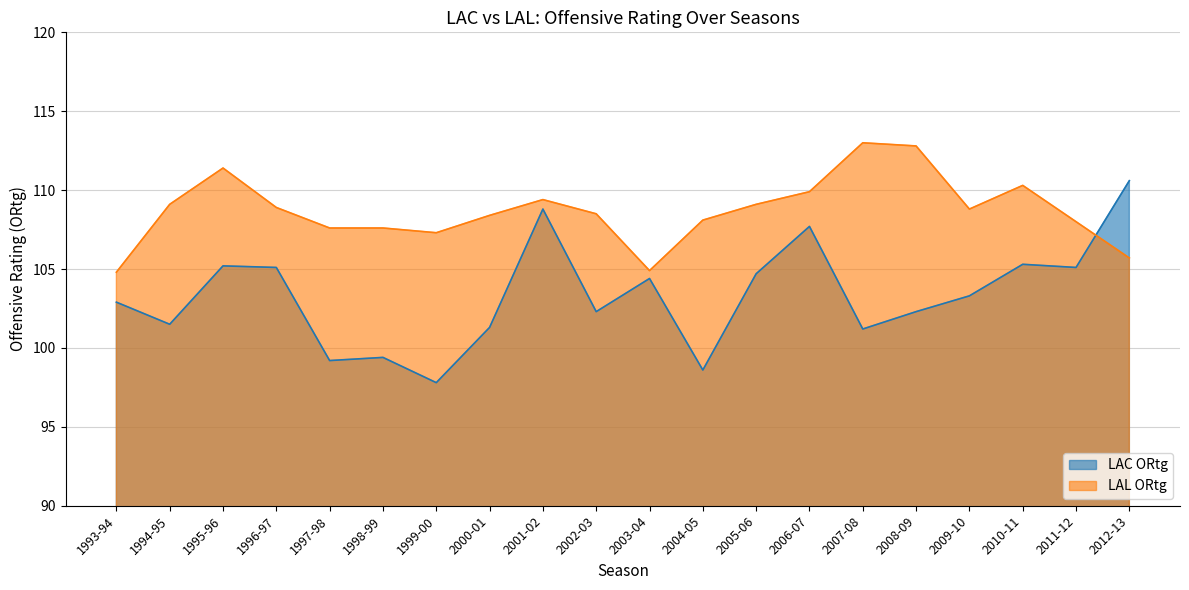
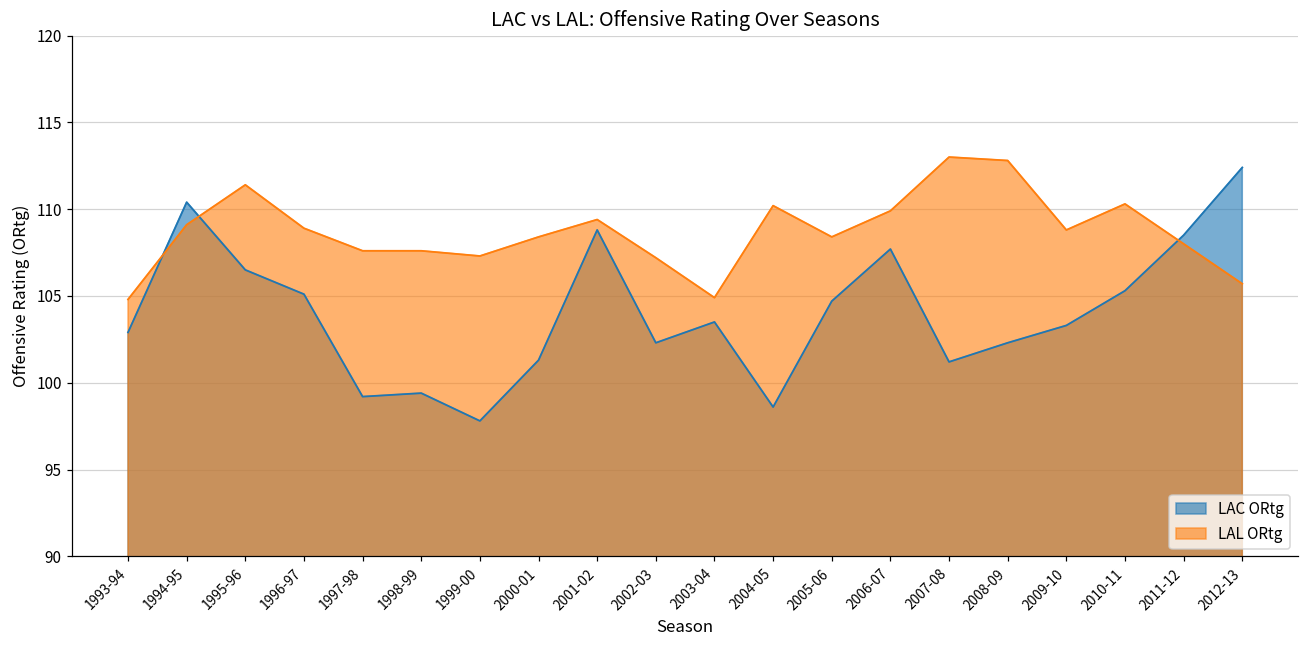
  {
    "LAC ORtg": {
      "1993-94": 102.9,
-     "1994-95": 101.5,
-     "1995-96": 105.2,
+     "1994-95": 110.4,
+     "1995-96": 106.5,
      "1996-97": 105.1,
      "1997-98": 99.2,
      "1998-99": 99.4,
      "1999-00": 97.8,
      "2000-01": 101.3,
      "2001-02": 108.8,
      "2002-03": 102.3,
-     "2003-04": 104.4,
+     "2003-04": 103.5,
      "2004-05": 98.6,
      "2005-06": 104.7,
      "2006-07": 107.7,
      "2007-08": 101.2,
      "2008-09": 102.3,
      "2009-10": 103.3,
      "2010-11": 105.3,
-     "2011-12": 105.1,
-     "2012-13": 110.6
+     "2011-12": 108.5,
+     "2012-13": 112.4
    },
    "LAL ORtg": {
      "1993-94": 104.8,
      "1994-95": 109.1,
      "1995-96": 111.4,
      "1996-97": 108.9,
      "1997-98": 107.6,
      "1998-99": 107.6,
      "1999-00": 107.3,
      "2000-01": 108.4,
      "2001-02": 109.4,
-     "2002-03": 108.5,
+     "2002-03": 107.2,
      "2003-04": 104.9,
-     "2004-05": 108.1,
-     "2005-06": 109.1,
+     "2004-05": 110.2,
+     "2005-06": 108.4,
      "2006-07": 109.9,
      "2007-08": 113.0,
      "2008-09": 112.8,
      "2009-10": 108.8,
      "2010-11": 110.3,
      "2011-12": 108.0,
      "2012-13": 105.7
    }
  }
